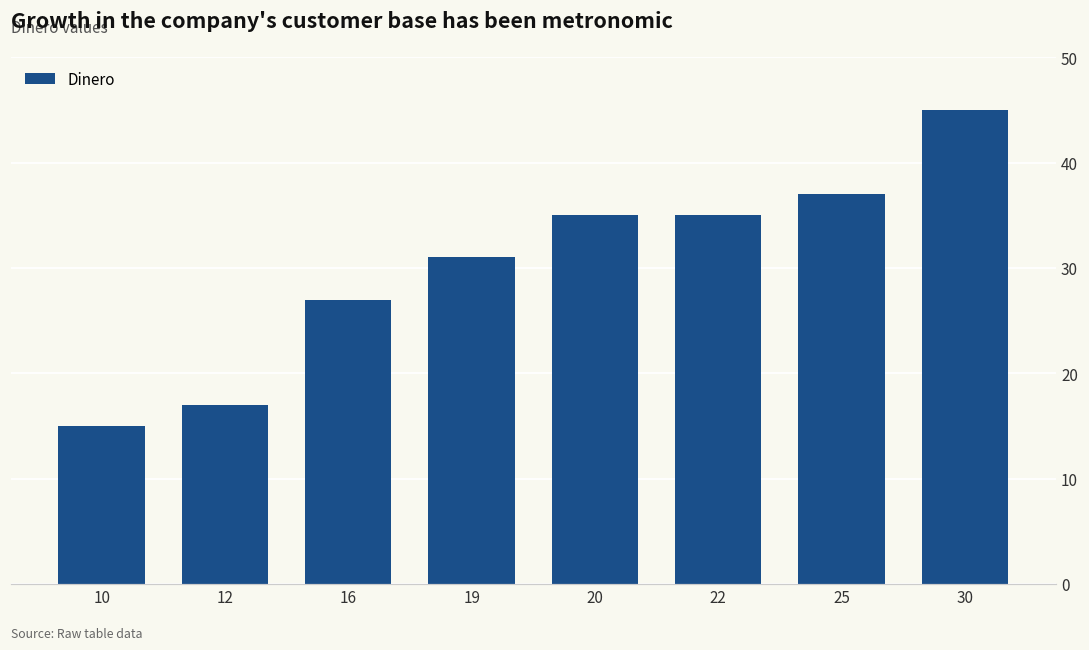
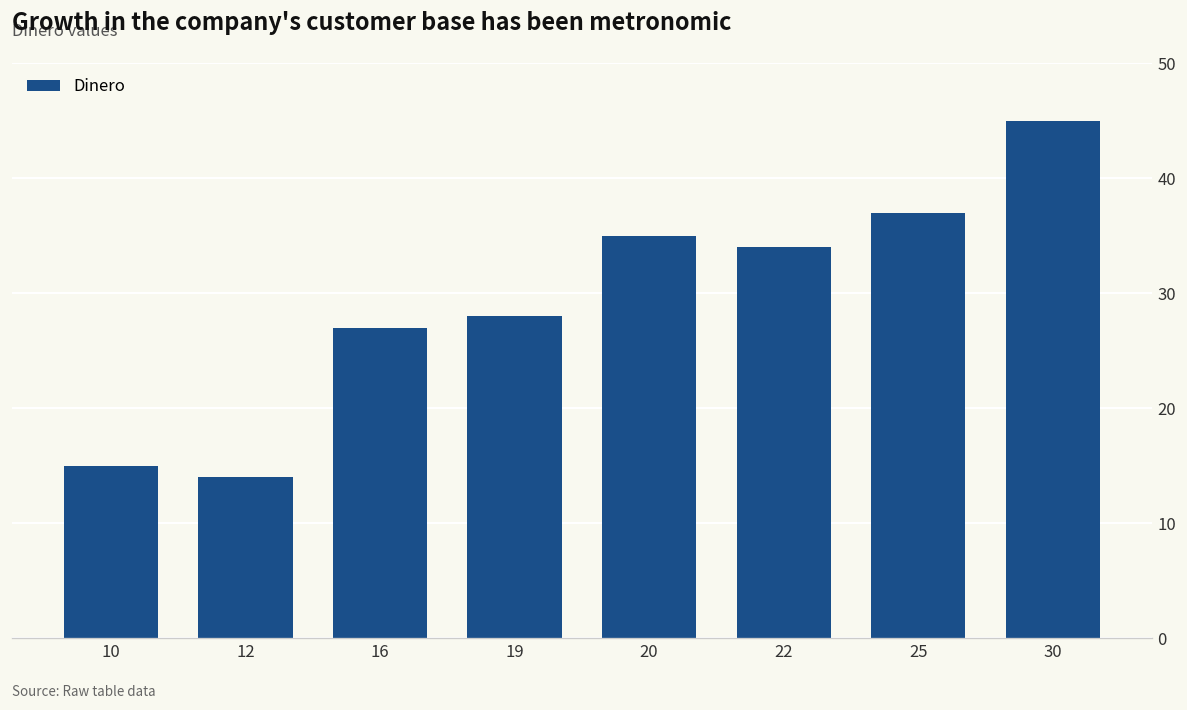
  {
    "10": 15,
-   "12": 17,
+   "12": 14,
    "16": 27,
-   "19": 31,
+   "19": 28,
    "20": 35,
-   "22": 35,
+   "22": 34,
    "25": 37,
    "30": 45
  }
